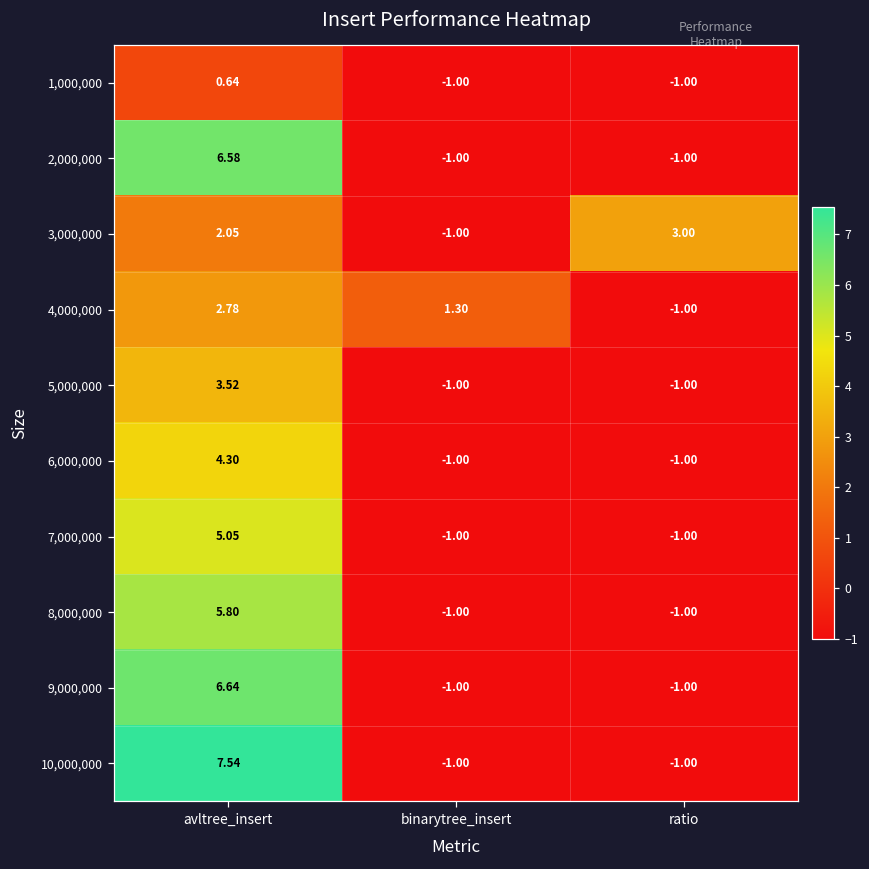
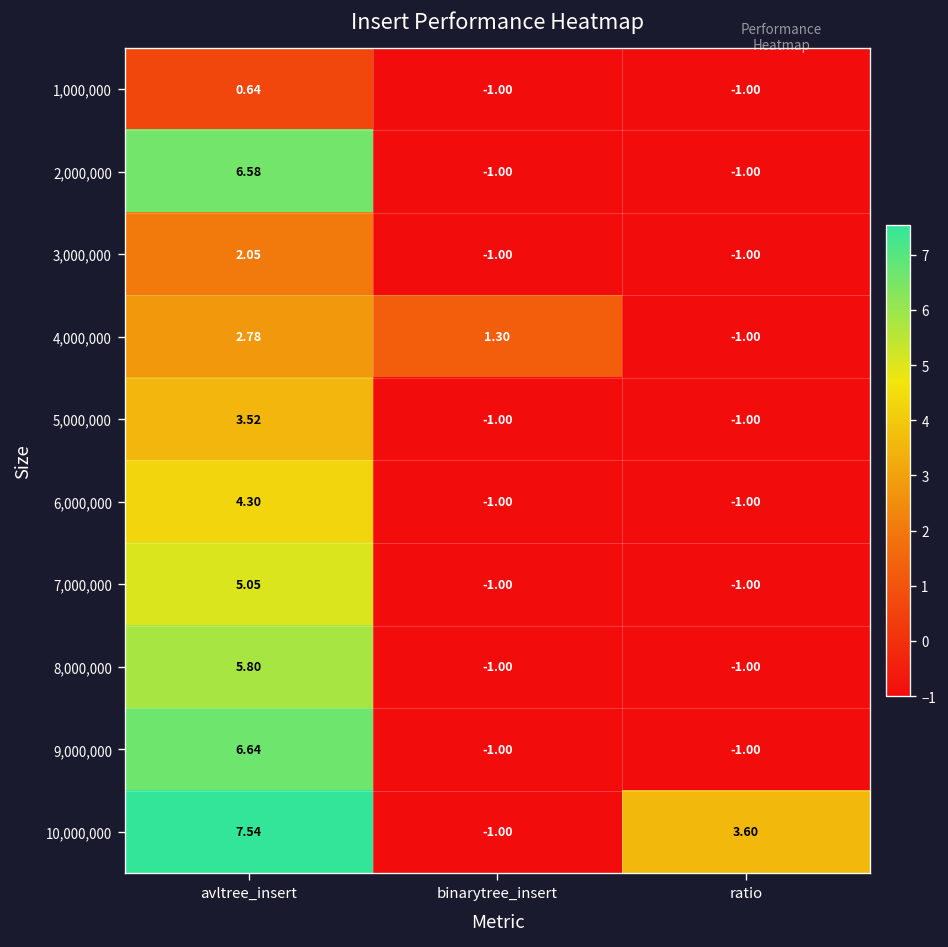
  {
    "1,000,000": {
      "avltree_insert": 0.64,
      "binarytree_insert": -1.00,
      "ratio": -1.00
    },
    "2,000,000": {
      "avltree_insert": 6.58,
      "binarytree_insert": -1.00,
      "ratio": -1.00
    },
    "3,000,000": {
      "avltree_insert": 2.05,
      "binarytree_insert": -1.00,
-     "ratio": 3.00
+     "ratio": -1.00
    },
    "4,000,000": {
      "avltree_insert": 2.78,
      "binarytree_insert": 1.30,
      "ratio": -1.00
    },
    "5,000,000": {
      "avltree_insert": 3.52,
      "binarytree_insert": -1.00,
      "ratio": -1.00
    },
    "6,000,000": {
      "avltree_insert": 4.30,
      "binarytree_insert": -1.00,
      "ratio": -1.00
    },
    "7,000,000": {
      "avltree_insert": 5.05,
      "binarytree_insert": -1.00,
      "ratio": -1.00
    },
    "8,000,000": {
      "avltree_insert": 5.80,
      "binarytree_insert": -1.00,
      "ratio": -1.00
    },
    "9,000,000": {
      "avltree_insert": 6.64,
      "binarytree_insert": -1.00,
      "ratio": -1.00
    },
    "10,000,000": {
      "avltree_insert": 7.54,
      "binarytree_insert": -1.00,
-     "ratio": -1.00
+     "ratio": 3.60
    }
  }
